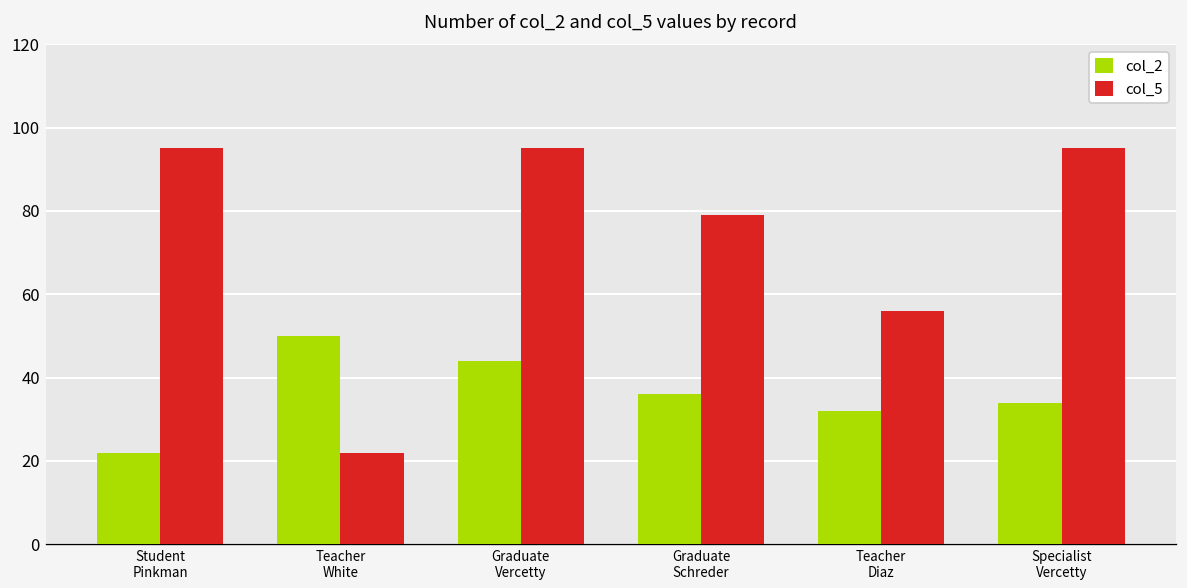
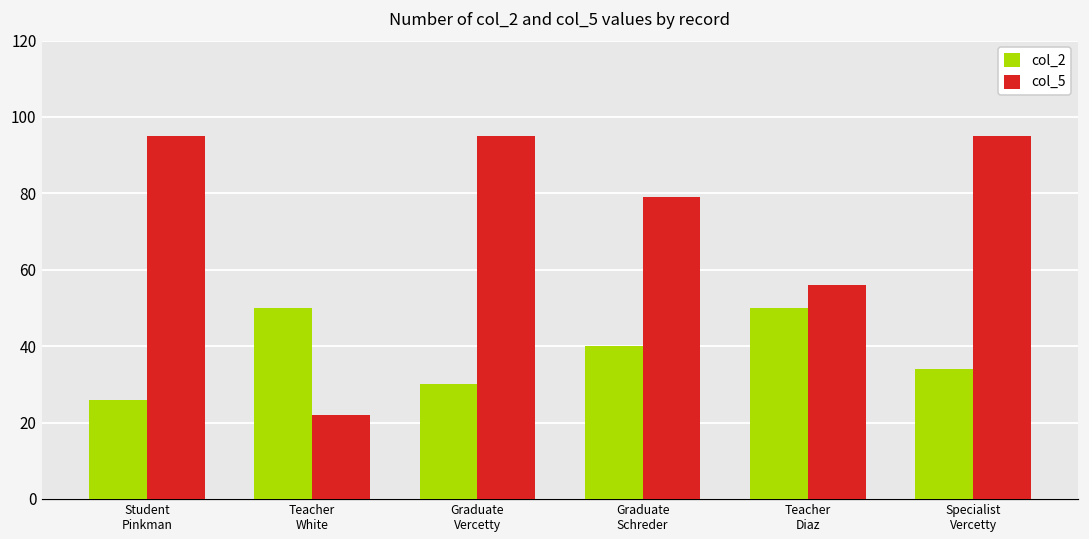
  {
    "col_2": {
-     "Student Pinkman": 22,
+     "Student Pinkman": 26,
      "Teacher White": 50,
-     "Graduate Vercetty": 44,
-     "Graduate Schreder": 36,
-     "Teacher Diaz": 32,
+     "Graduate Vercetty": 30,
+     "Graduate Schreder": 40,
+     "Teacher Diaz": 50,
      "Specialist Vercetty": 34
    },
    "col_5": {
      "Student Pinkman": 95,
      "Teacher White": 22,
      "Graduate Vercetty": 95,
      "Graduate Schreder": 79,
      "Teacher Diaz": 56,
      "Specialist Vercetty": 95
    }
  }
